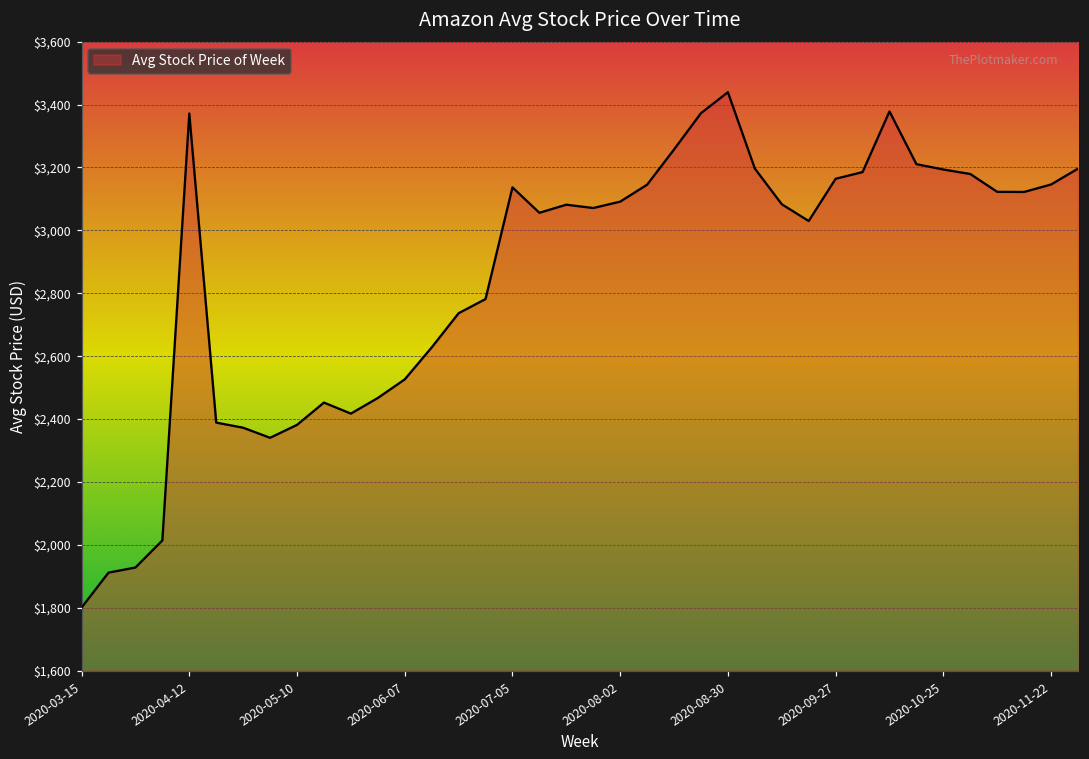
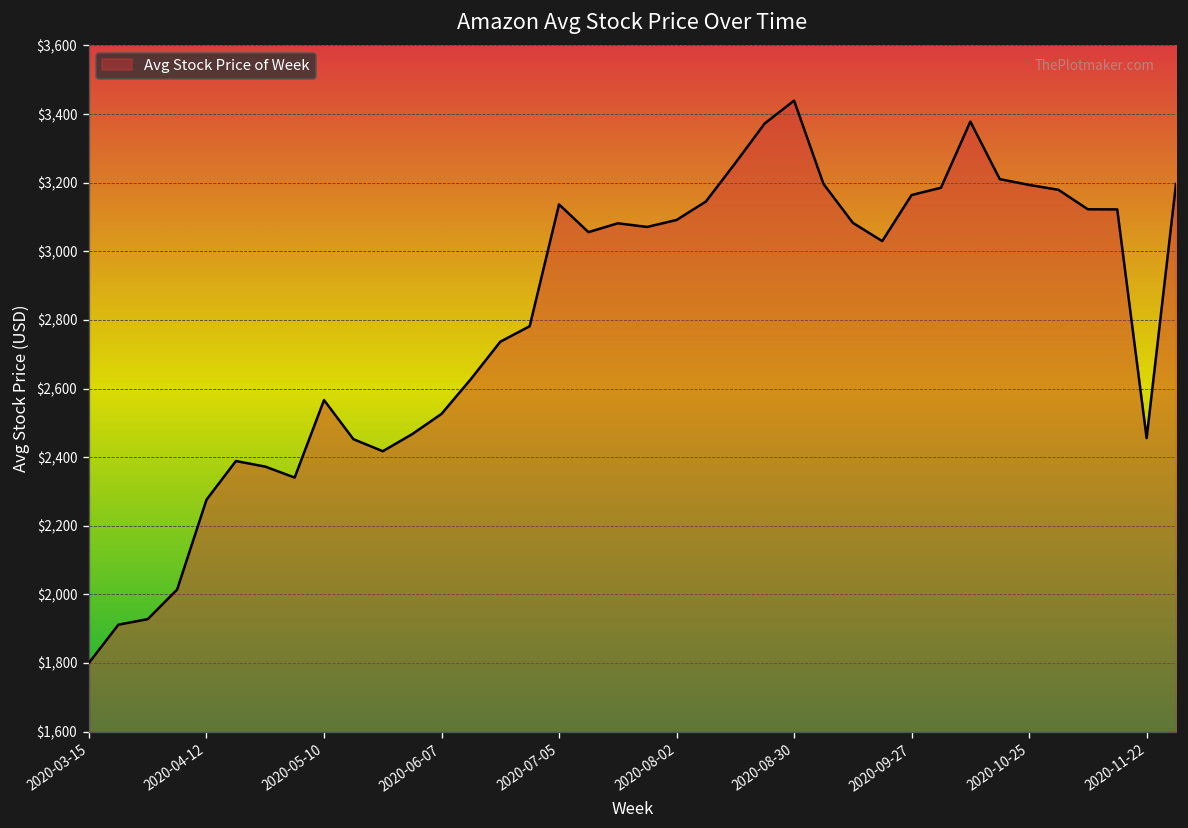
  {
    "2020-03-15": "$1,800",
-   "2020-04-12": "$3,370",
-   "2020-05-10": "$2,380",
+   "2020-04-12": "$2,280",
+   "2020-05-10": "$2,570",
    "2020-06-07": "$2,530",
    "2020-07-05": "$3,140",
    "2020-08-02": "$3,090",
    "2020-08-30": "$3,440",
    "2020-09-27": "$3,160",
    "2020-10-25": "$3,190",
-   "2020-11-22": "$3,150"
+   "2020-11-22": "$2,460"
  }
